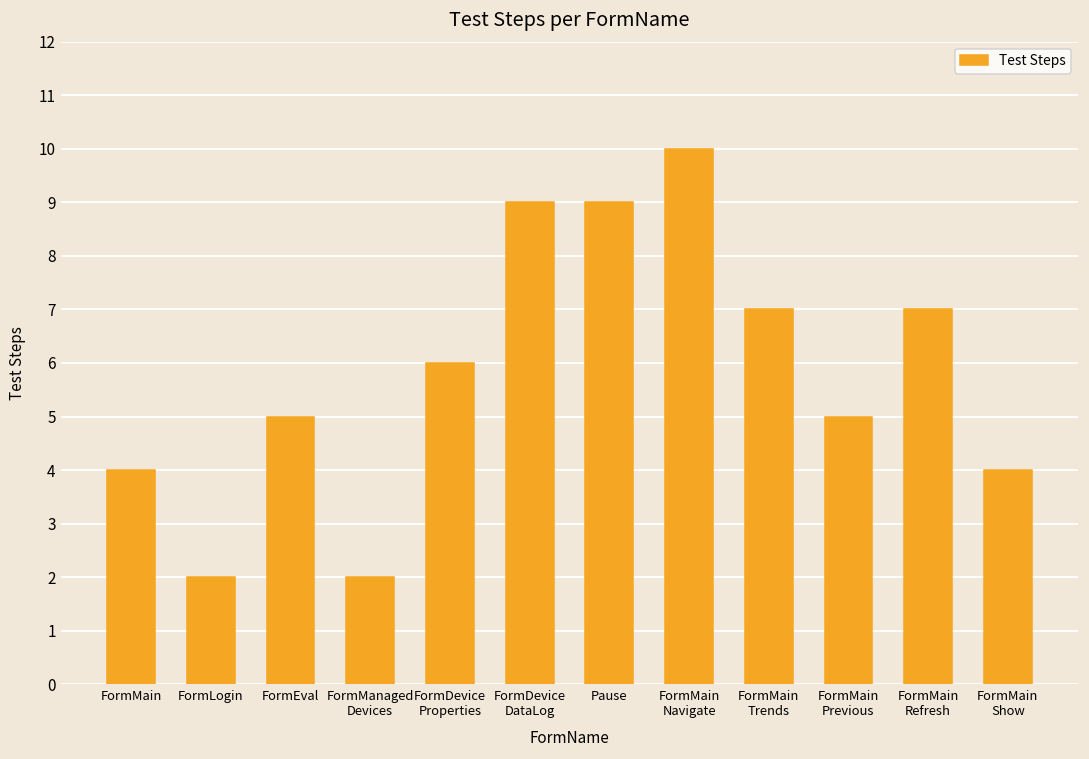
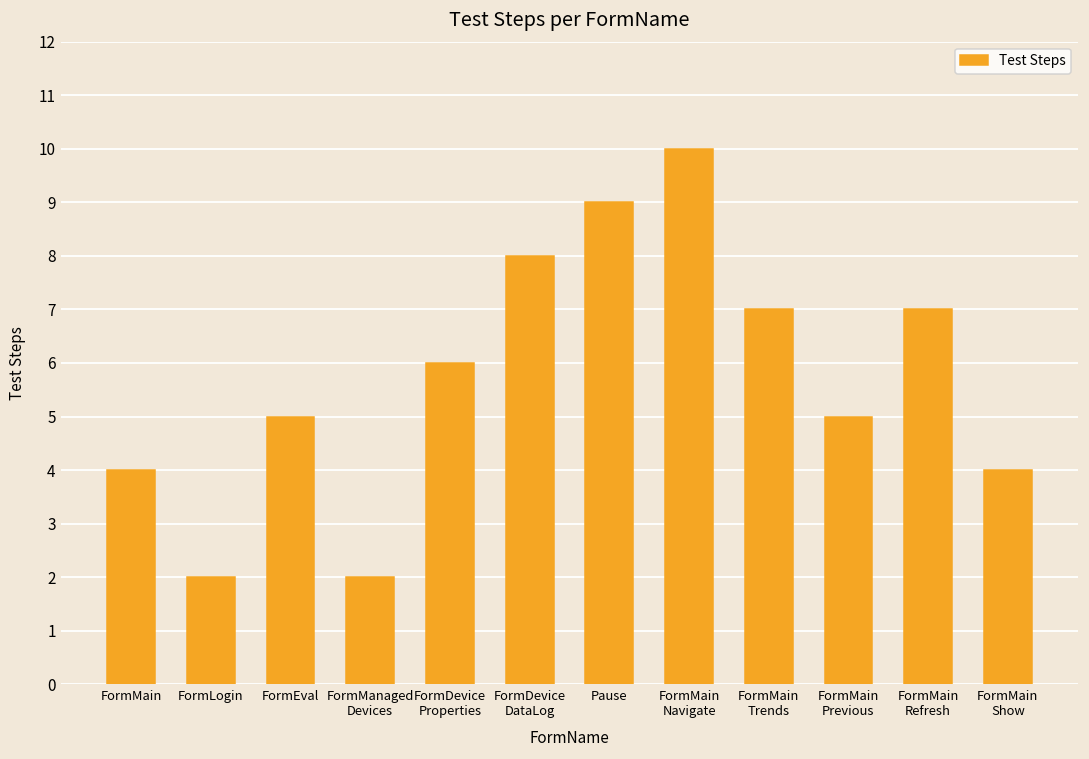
  {
    "FormMain": 4,
    "FormLogin": 2,
    "FormEval": 5,
    "FormManaged Devices": 2,
    "FormDevice Properties": 6,
-   "FormDevice DataLog": 9,
+   "FormDevice DataLog": 8,
    "Pause": 9,
    "FormMain Navigate": 10,
    "FormMain Trends": 7,
    "FormMain Previous": 5,
    "FormMain Refresh": 7,
    "FormMain Show": 4
  }
